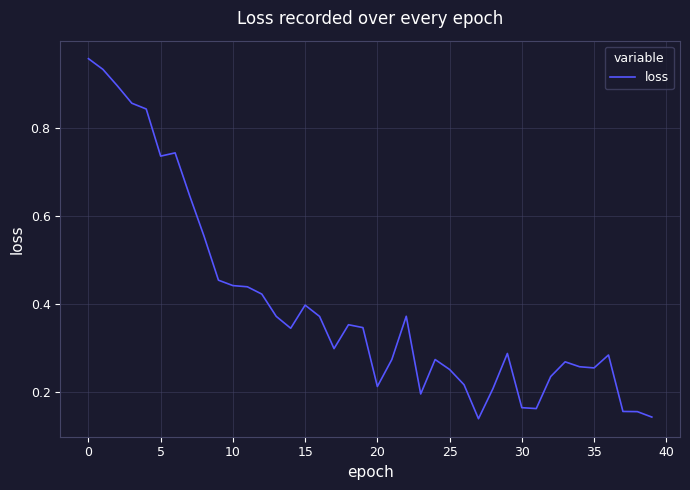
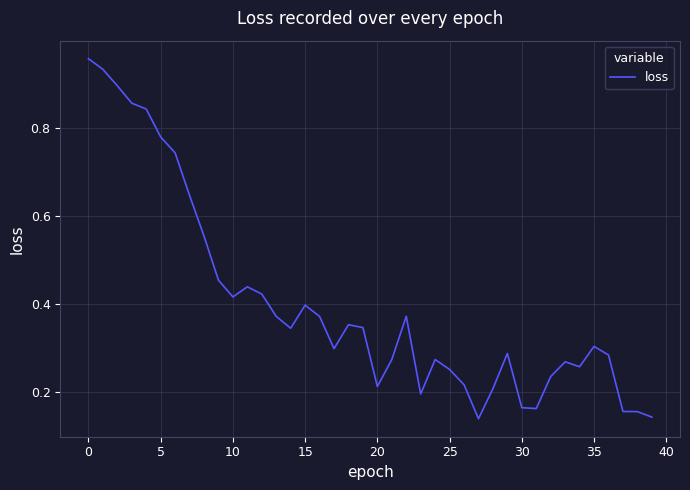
  {
    "0": 0.96,
-   "5": 0.74,
-   "10": 0.44,
+   "5": 0.78,
+   "10": 0.42,
    "15": 0.40,
    "20": 0.21,
    "25": 0.25,
    "30": 0.16,
-   "35": 0.25
+   "35": 0.30
  }
